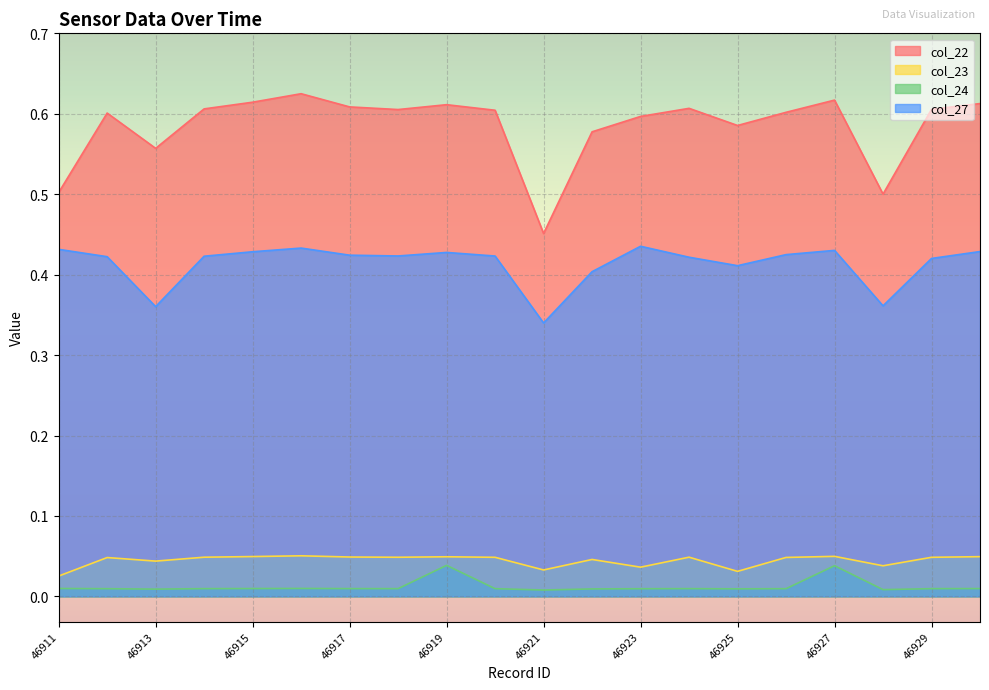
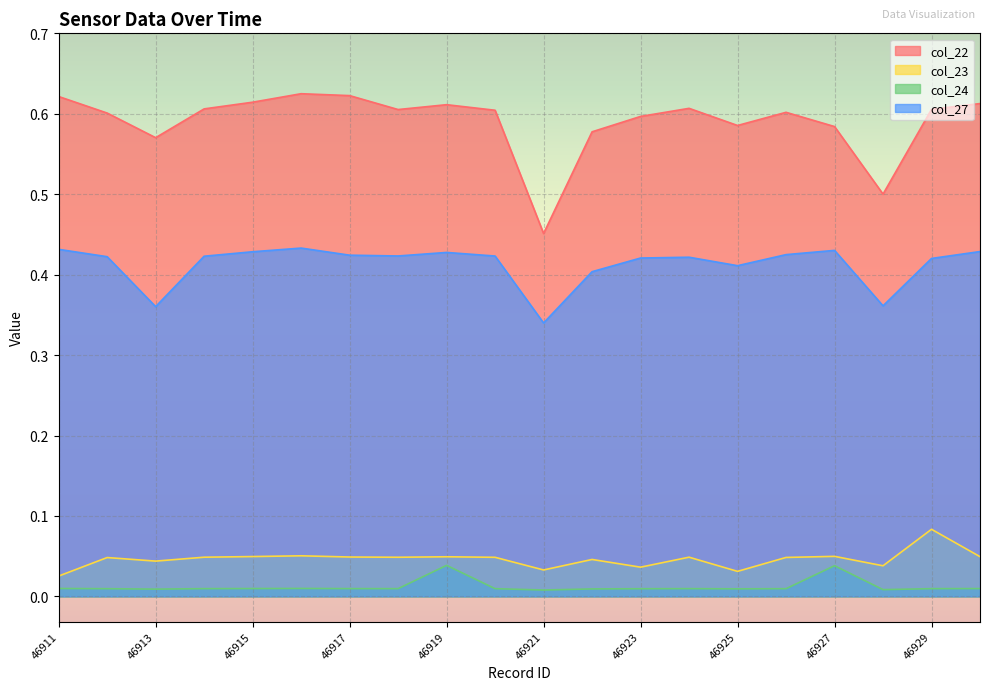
  {
    "col_22": {
-     "46911": 0.50,
-     "46913": 0.56,
+     "46911": 0.62,
+     "46913": 0.57,
      "46915": 0.61,
-     "46917": 0.61,
+     "46917": 0.62,
      "46919": 0.61,
      "46921": 0.45,
      "46923": 0.60,
      "46925": 0.59,
-     "46927": 0.62
+     "46927": 0.58
    },
    "col_23": {
      "46911": 0.03,
      "46913": 0.04,
      "46915": 0.05,
      "46917": 0.05,
      "46919": 0.05,
      "46921": 0.03,
      "46923": 0.04,
      "46925": 0.03,
      "46927": 0.05,
-     "46929": 0.05
+     "46929": 0.08
    },
    "col_24": {
      "46911": 0.01,
      "46913": 0.01,
      "46915": 0.01,
      "46917": 0.01,
      "46919": 0.04,
      "46921": 0.01,
      "46923": 0.01,
      "46925": 0.01,
      "46927": 0.04,
      "46929": 0.01
    },
    "col_27": {
      "46911": 0.43,
      "46913": 0.36,
      "46915": 0.43,
      "46917": 0.42,
      "46919": 0.43,
      "46921": 0.34,
-     "46923": 0.44,
+     "46923": 0.42,
      "46925": 0.41,
      "46927": 0.43,
      "46929": 0.42
    }
  }
